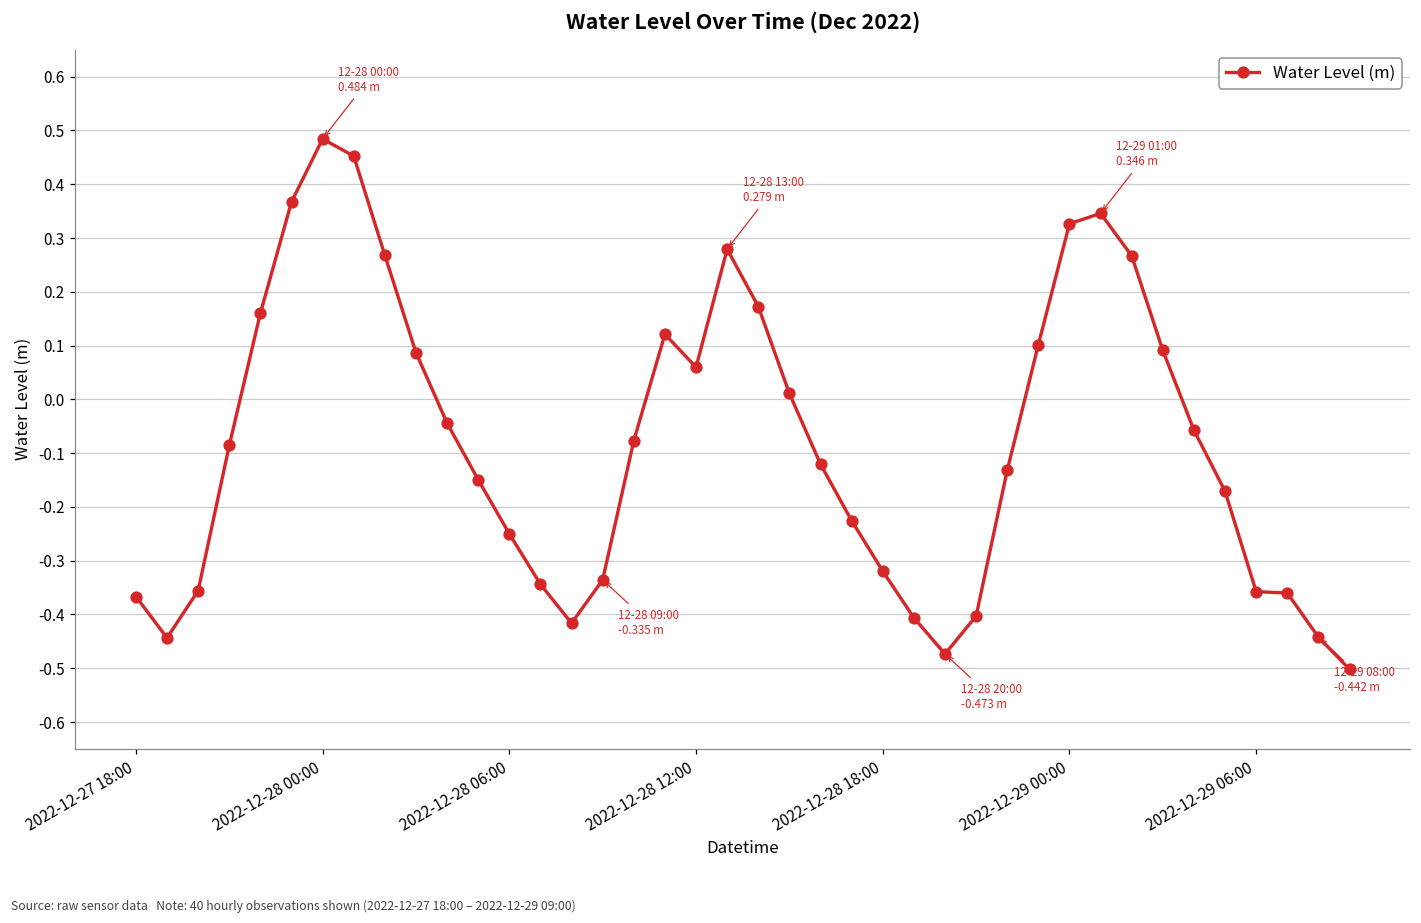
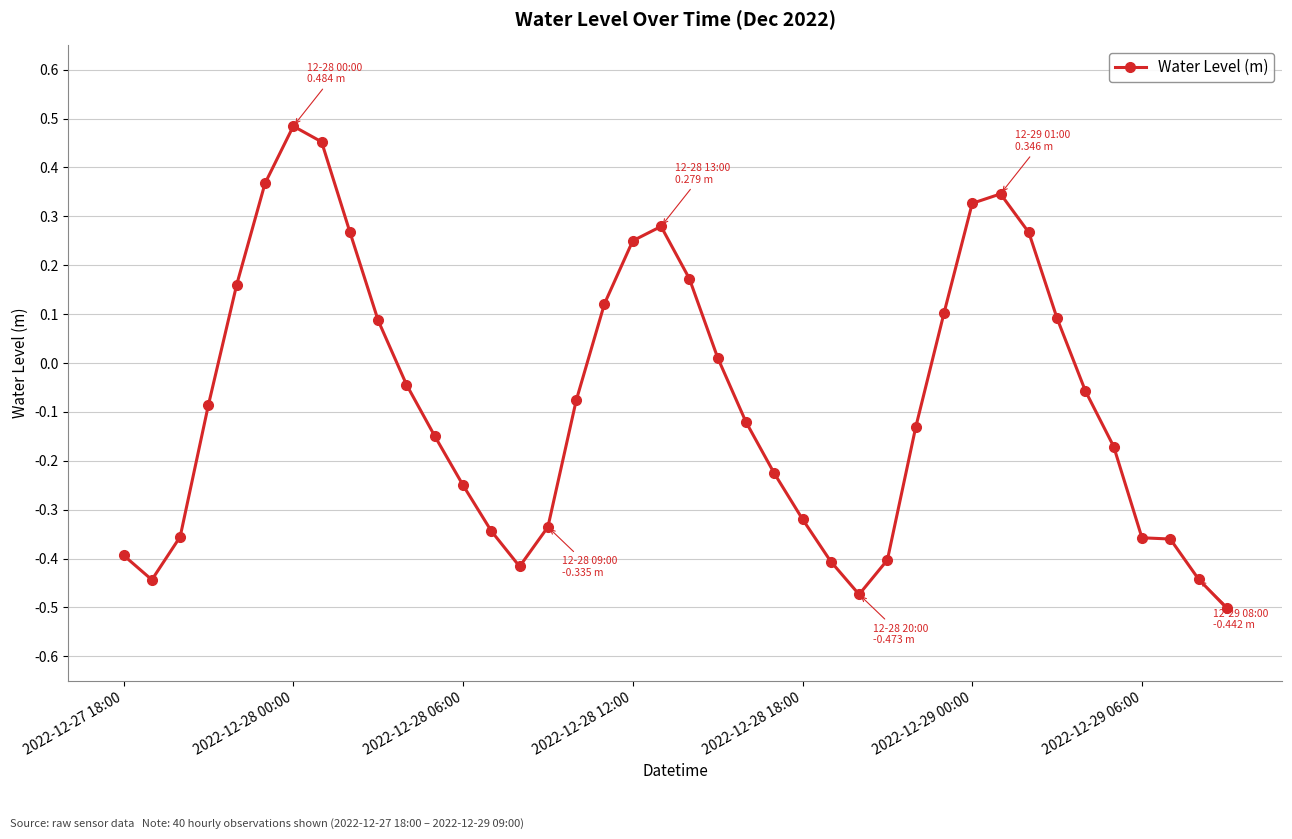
  {
-   "2022-12-27 18:00": -0.37,
+   "2022-12-27 18:00": -0.39,
    "2022-12-28 06:00": -0.25,
-   "2022-12-28 12:00": 0.06,
+   "2022-12-28 12:00": 0.25,
    "2022-12-28 18:00": -0.32,
    "2022-12-29 00:00": 0.33,
    "2022-12-29 06:00": -0.36
  }
